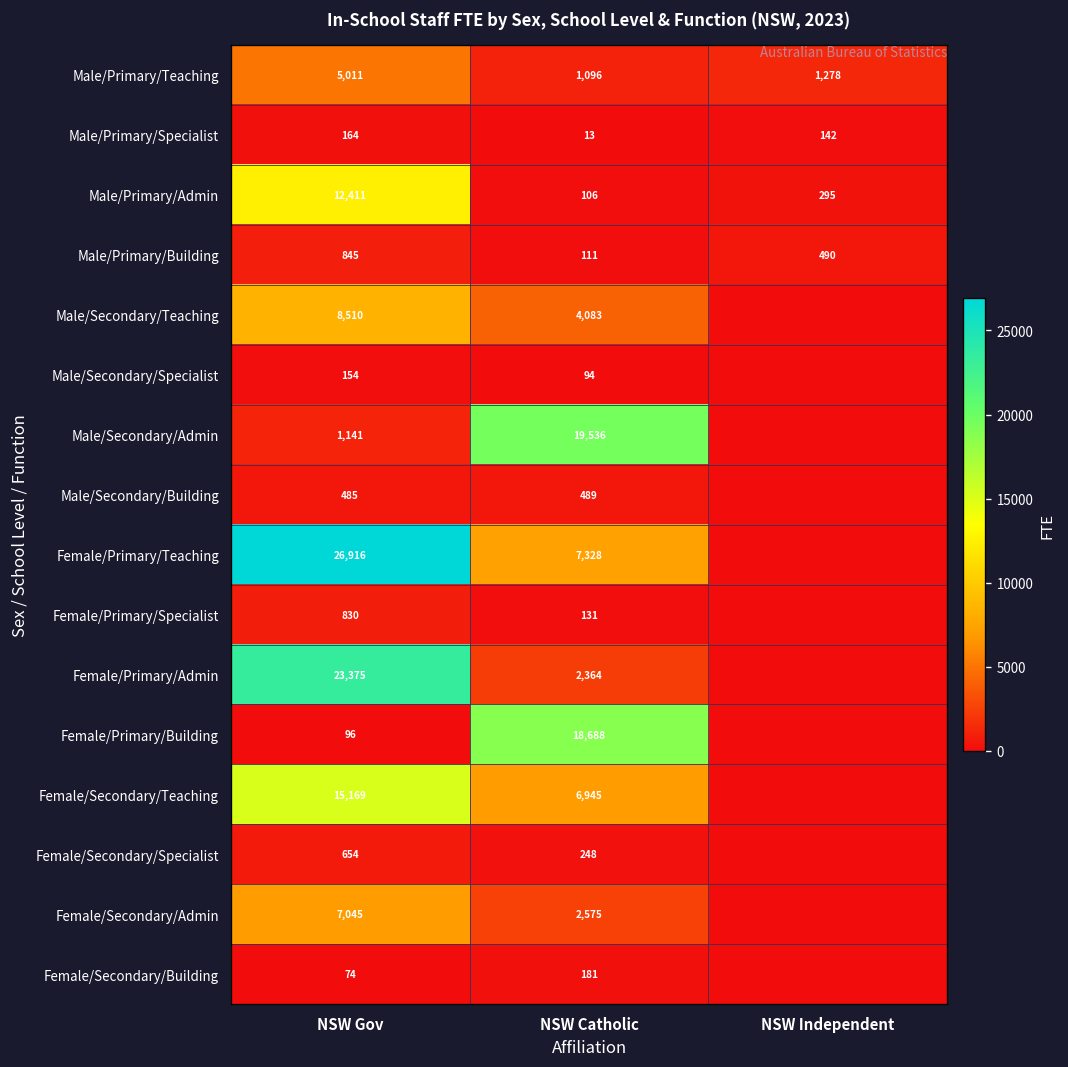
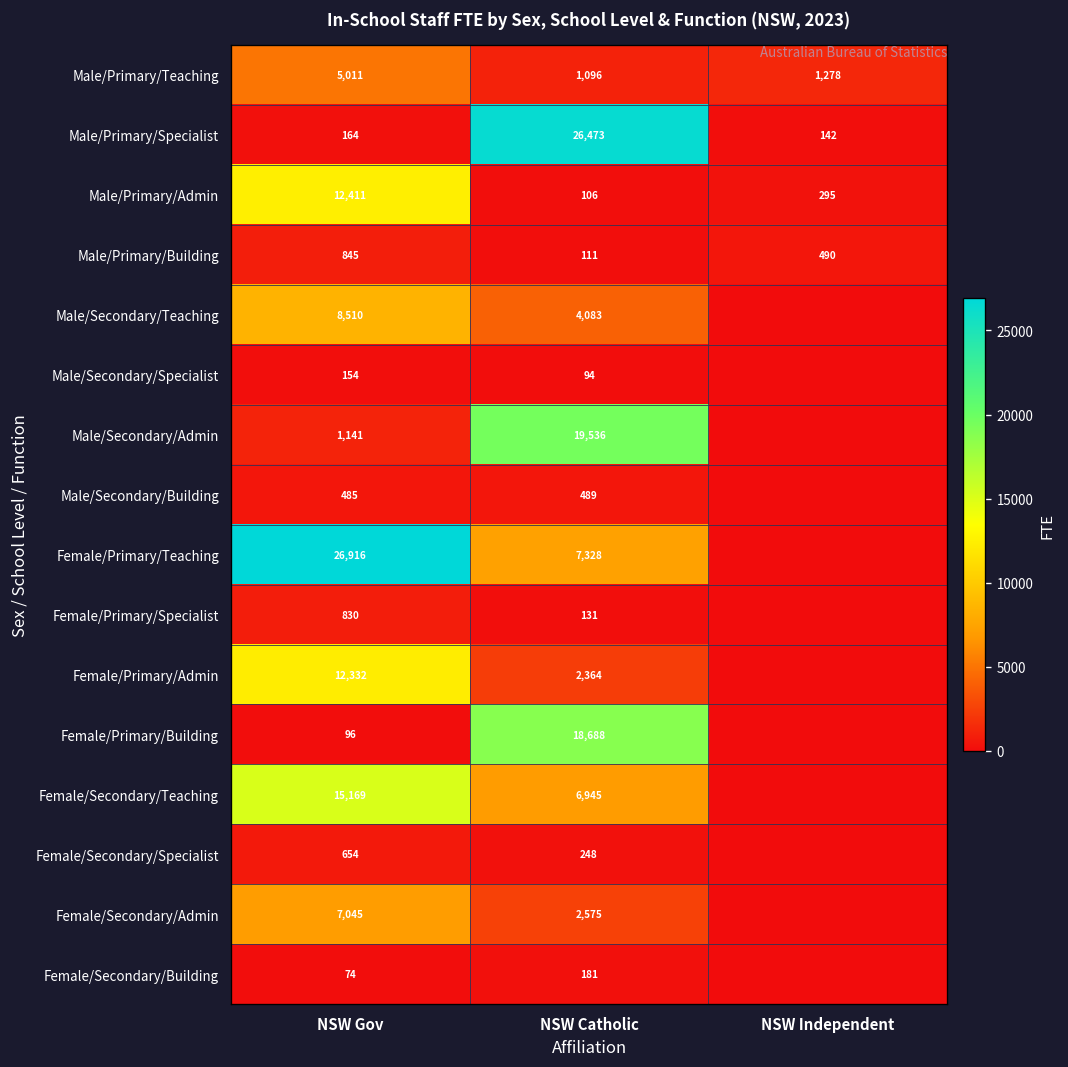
  {
    "Male/Primary/Teaching": {
      "NSW Gov": "5,011",
      "NSW Catholic": "1,096"
    },
    "Male/Primary/Specialist": {
      "NSW Gov": "164",
-     "NSW Catholic": "13",
+     "NSW Catholic": "26,473",
      "NSW Independent": "142"
    },
    "Male/Primary/Admin": {
      "NSW Gov": "12,411",
      "NSW Catholic": "106",
      "NSW Independent": "295"
    },
    "Male/Primary/Building": {
      "NSW Gov": "845",
      "NSW Catholic": "111",
      "NSW Independent": "490"
    },
    "Male/Secondary/Teaching": {
      "NSW Gov": "8,510",
      "NSW Catholic": "4,083"
    },
    "Male/Secondary/Specialist": {
      "NSW Gov": "154",
      "NSW Catholic": "94"
    },
    "Male/Secondary/Admin": {
      "NSW Gov": "1,141",
      "NSW Catholic": "19,536"
    },
    "Male/Secondary/Building": {
      "NSW Gov": "485",
      "NSW Catholic": "489"
    },
    "Female/Primary/Teaching": {
      "NSW Gov": "26,916",
      "NSW Catholic": "7,328"
    },
    "Female/Primary/Specialist": {
      "NSW Gov": "830",
      "NSW Catholic": "131"
    },
    "Female/Primary/Admin": {
-     "NSW Gov": "23,375",
+     "NSW Gov": "12,332",
      "NSW Catholic": "2,364"
    },
    "Female/Primary/Building": {
      "NSW Gov": "96",
      "NSW Catholic": "18,688"
    },
    "Female/Secondary/Teaching": {
      "NSW Gov": "15,169",
      "NSW Catholic": "6,945"
    },
    "Female/Secondary/Specialist": {
      "NSW Gov": "654",
      "NSW Catholic": "248"
    },
    "Female/Secondary/Admin": {
      "NSW Gov": "7,045",
      "NSW Catholic": "2,575"
    },
    "Female/Secondary/Building": {
      "NSW Gov": "74",
      "NSW Catholic": "181"
    }
  }
